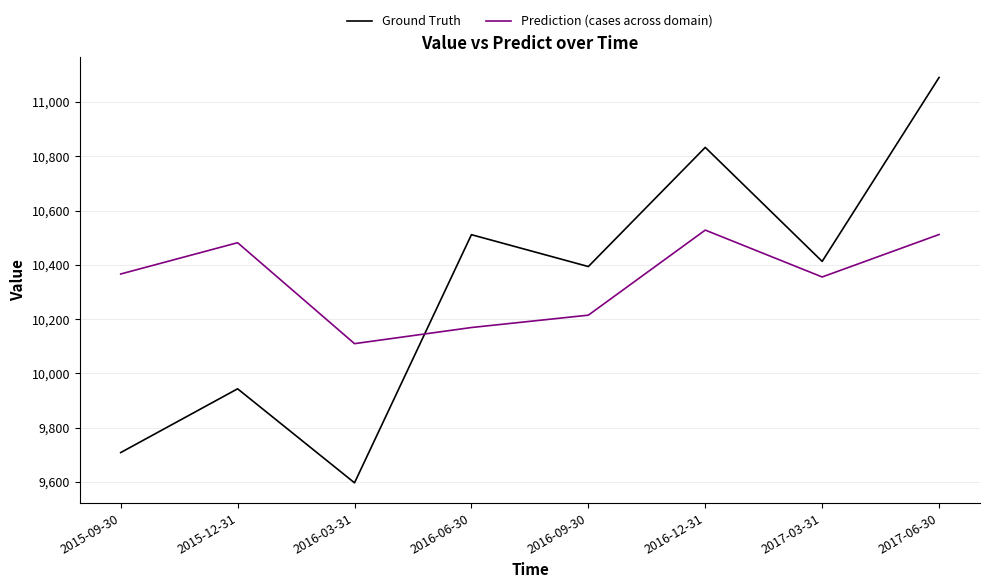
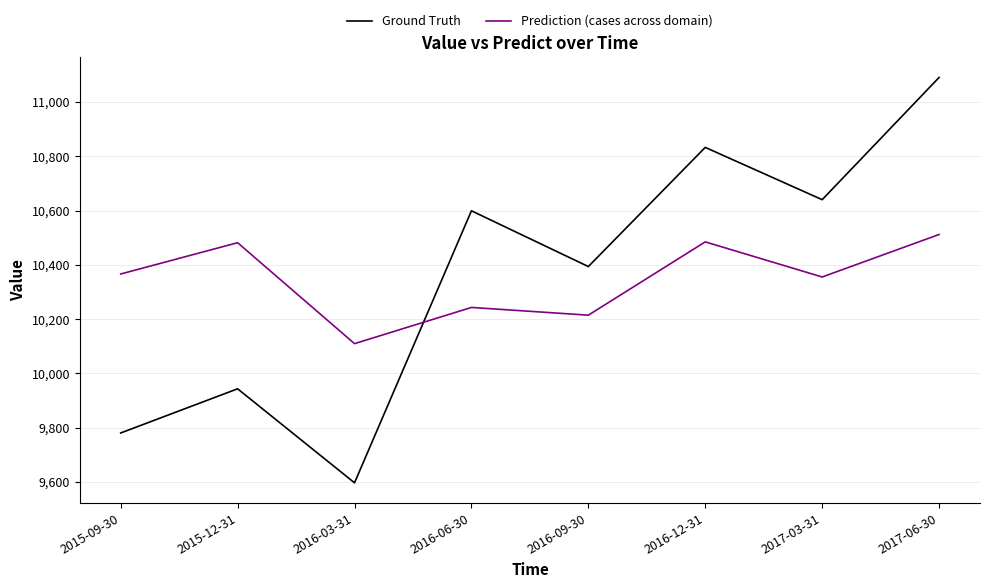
  {
    "Ground Truth": {
-     "2015-09-30": "9,710",
+     "2015-09-30": "9,780",
      "2015-12-31": "9,940",
      "2016-03-31": "9,600",
-     "2016-06-30": "10,510",
+     "2016-06-30": "10,600",
      "2016-09-30": "10,390",
      "2016-12-31": "10,830",
-     "2017-03-31": "10,410",
+     "2017-03-31": "10,640",
      "2017-06-30": "11,090"
    },
    "Prediction (cases across domain)": {
      "2015-09-30": "10,370",
      "2015-12-31": "10,480",
      "2016-03-31": "10,110",
-     "2016-06-30": "10,170",
+     "2016-06-30": "10,240",
      "2016-09-30": "10,210",
-     "2016-12-31": "10,530",
+     "2016-12-31": "10,480",
      "2017-03-31": "10,360",
      "2017-06-30": "10,510"
    }
  }
